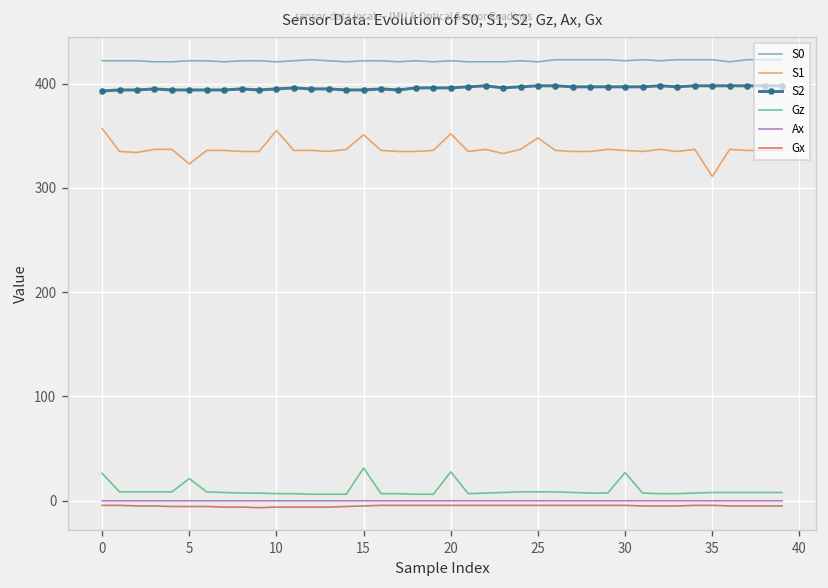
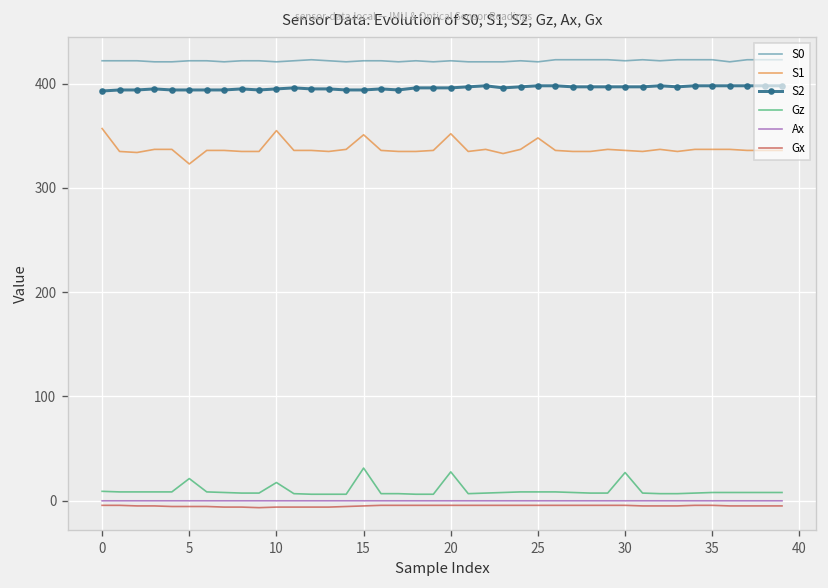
  {
    "S1": {
      "0": 360,
      "5": 320,
      "10": 360,
      "15": 350,
      "20": 350,
      "25": 350,
      "30": 340,
-     "35": 310
+     "35": 340
    },
    "Gz": {
-     "0": 30,
+     "0": 10,
      "5": 20,
-     "10": 10,
+     "10": 20,
      "15": 30,
      "20": 30,
      "25": 10,
      "30": 30,
      "35": 10
    },
    "Ax": {
      "0": 0,
      "5": 0,
      "10": 0,
      "15": 0,
      "20": 0,
      "25": 0,
      "30": 0,
      "35": 0
    },
    "Gx": {
      "0": 0,
      "5": -10,
      "10": -10,
      "15": -10,
      "20": 0,
      "25": 0,
      "30": 0,
      "35": 0
    }
  }
